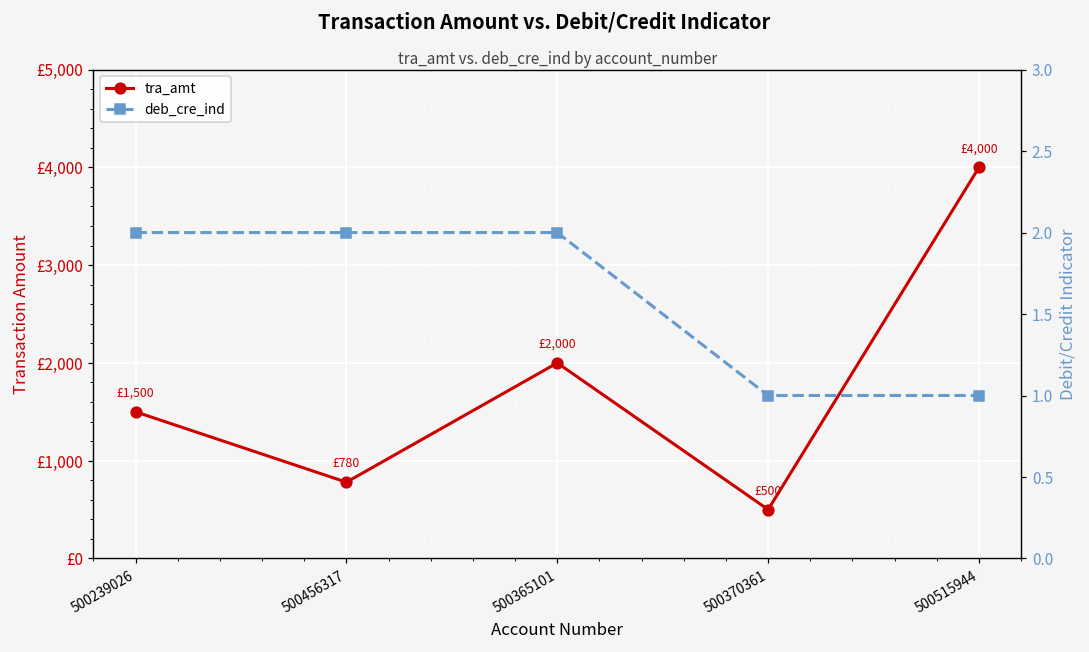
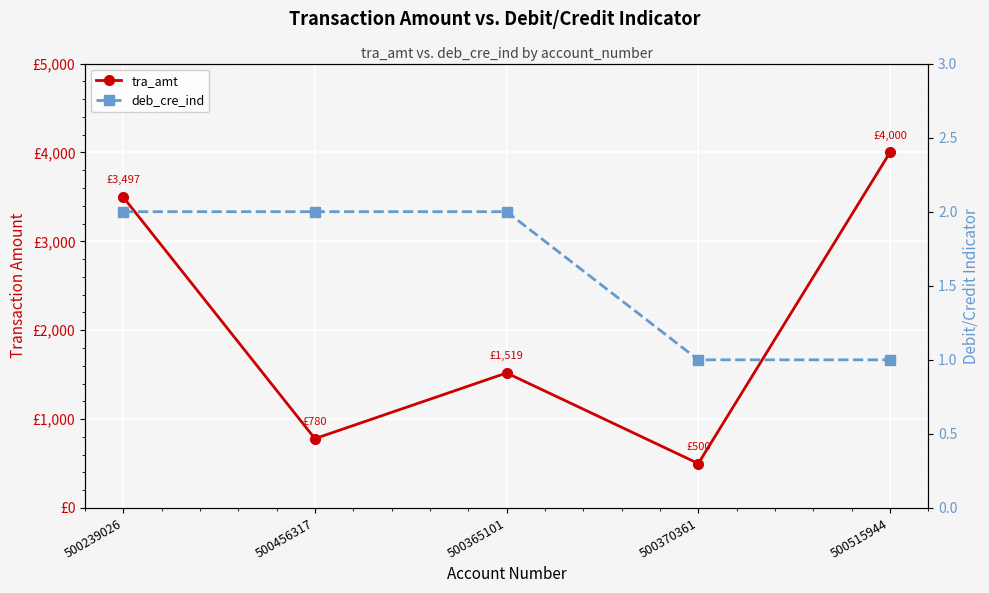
  {
    "tra_amt": {
-     "500239026": "£1,500",
+     "500239026": "£3,497",
      "500456317": "£780",
-     "500365101": "£2,000",
+     "500365101": "£1,519",
      "500370361": "£500",
      "500515944": "£4,000"
    }
  }
